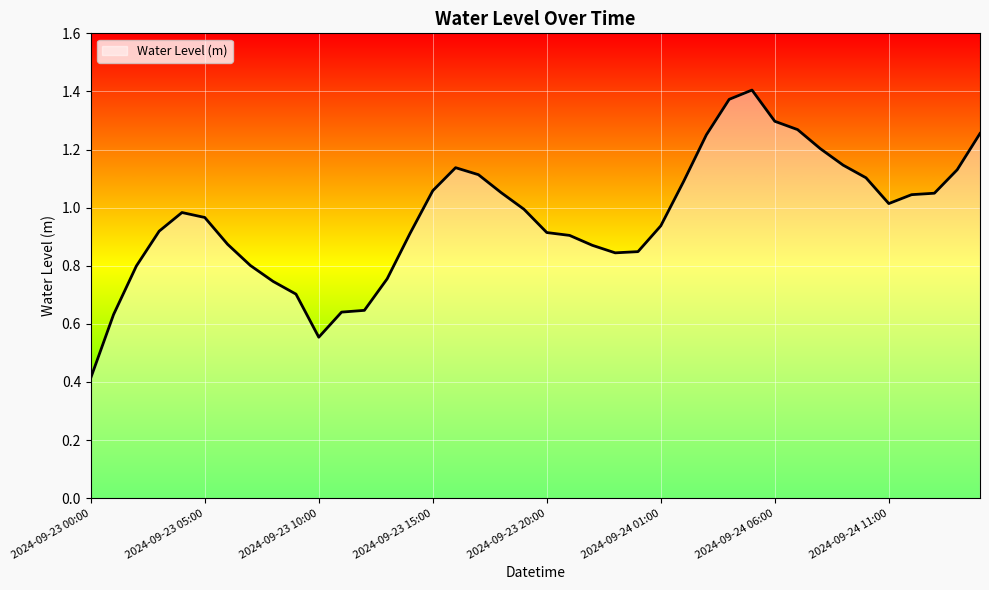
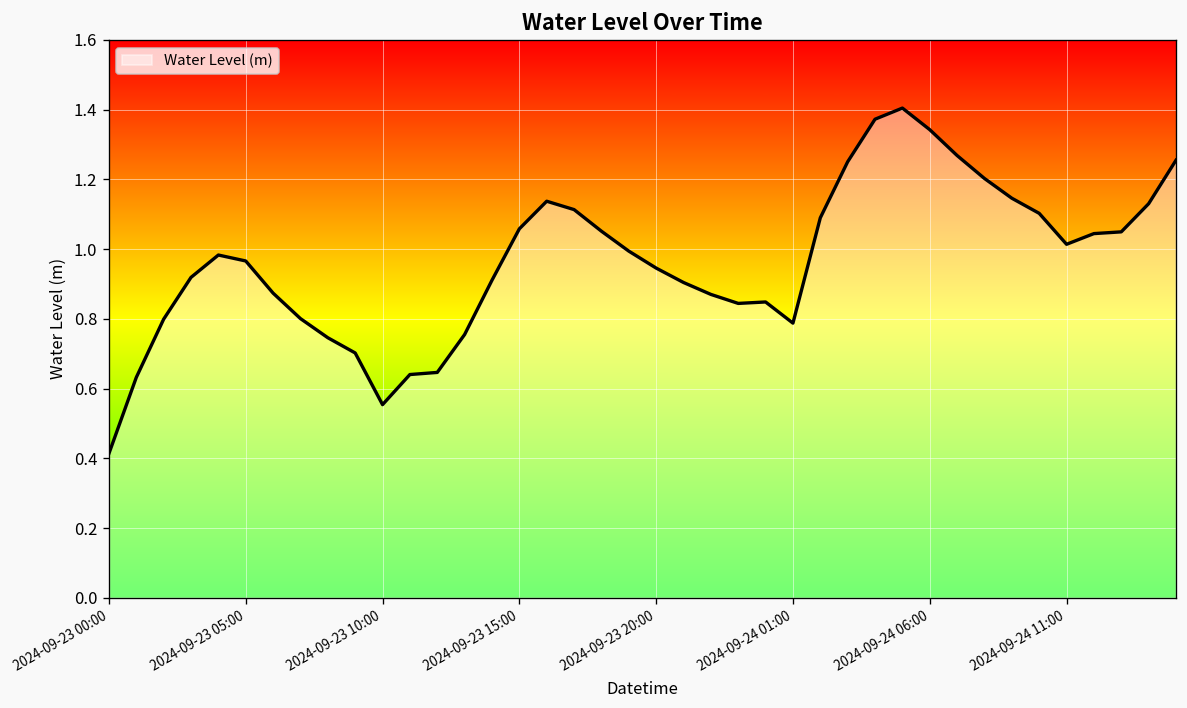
  {
    "2024-09-23 00:00": 0.41,
    "2024-09-23 05:00": 0.97,
    "2024-09-23 10:00": 0.55,
    "2024-09-23 15:00": 1.06,
-   "2024-09-23 20:00": 0.91,
-   "2024-09-24 01:00": 0.94,
-   "2024-09-24 06:00": 1.30,
+   "2024-09-23 20:00": 0.95,
+   "2024-09-24 01:00": 0.79,
+   "2024-09-24 06:00": 1.34,
    "2024-09-24 11:00": 1.01
  }
